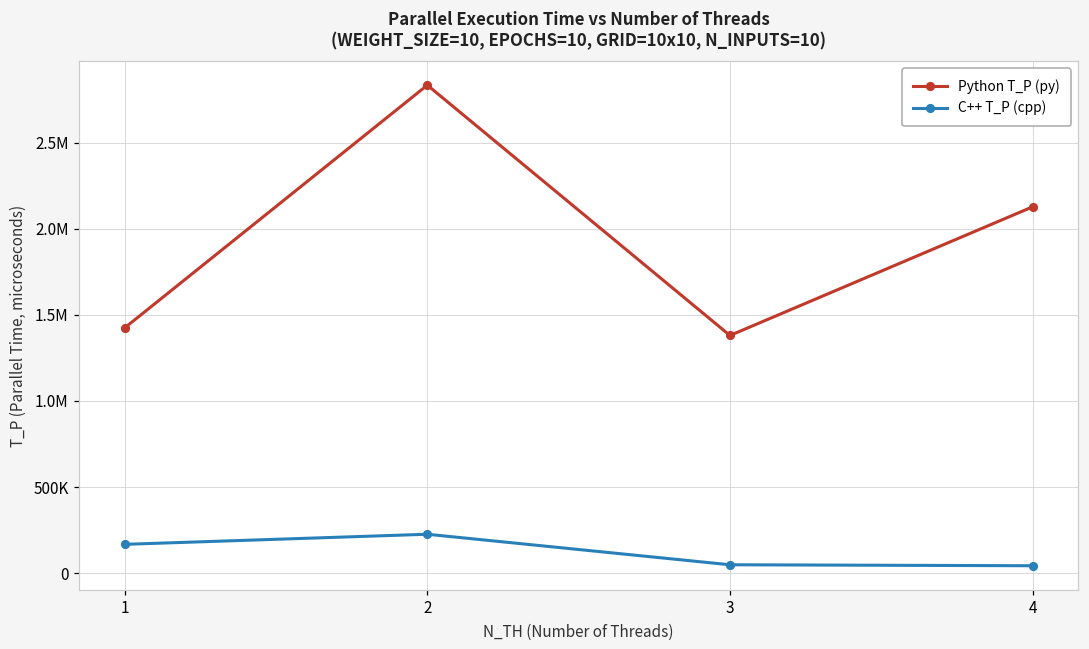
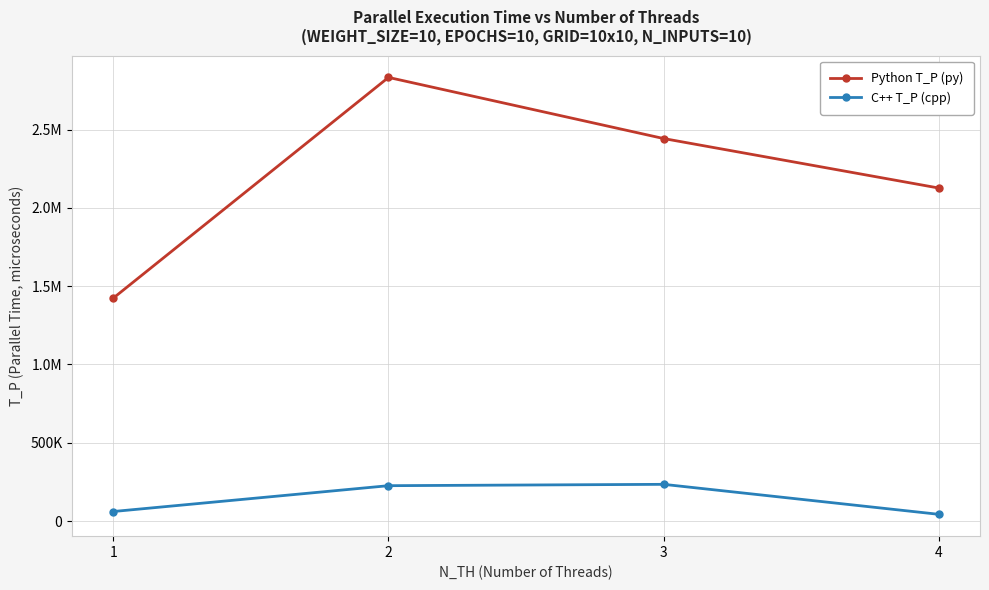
  {
    "Python T_P (py)": {
      "1": 1420000,
      "2": 2830000,
-     "3": 1380000,
+     "3": 2440000,
      "4": 2130000
    },
    "C++ T_P (cpp)": {
-     "1": 170000,
+     "1": 60000,
      "2": 230000,
-     "3": 50000,
+     "3": 230000,
      "4": 40000
    }
  }
